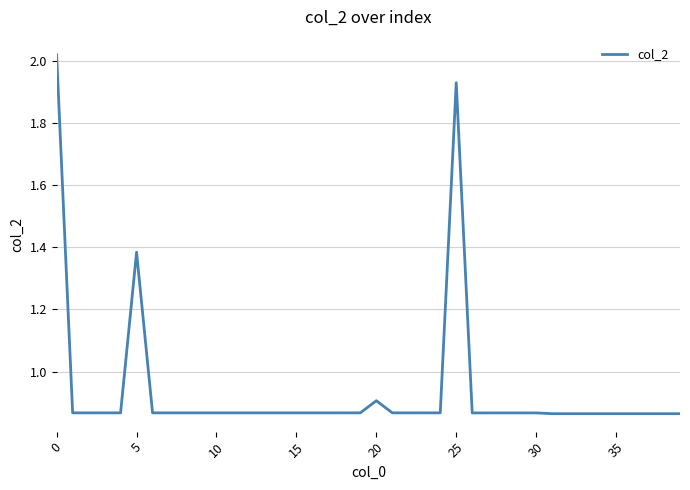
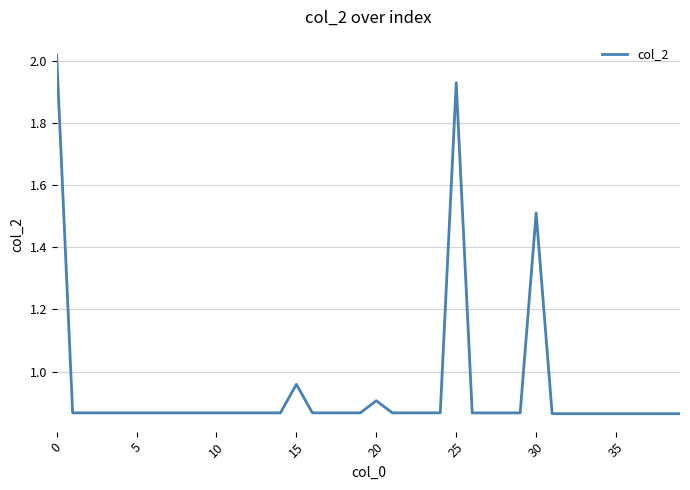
  {
    "0": 2.02,
-   "5": 1.38,
+   "5": 0.87,
    "10": 0.87,
-   "15": 0.87,
+   "15": 0.96,
    "20": 0.91,
    "25": 1.93,
-   "30": 0.87,
+   "30": 1.51,
    "35": 0.86
  }
